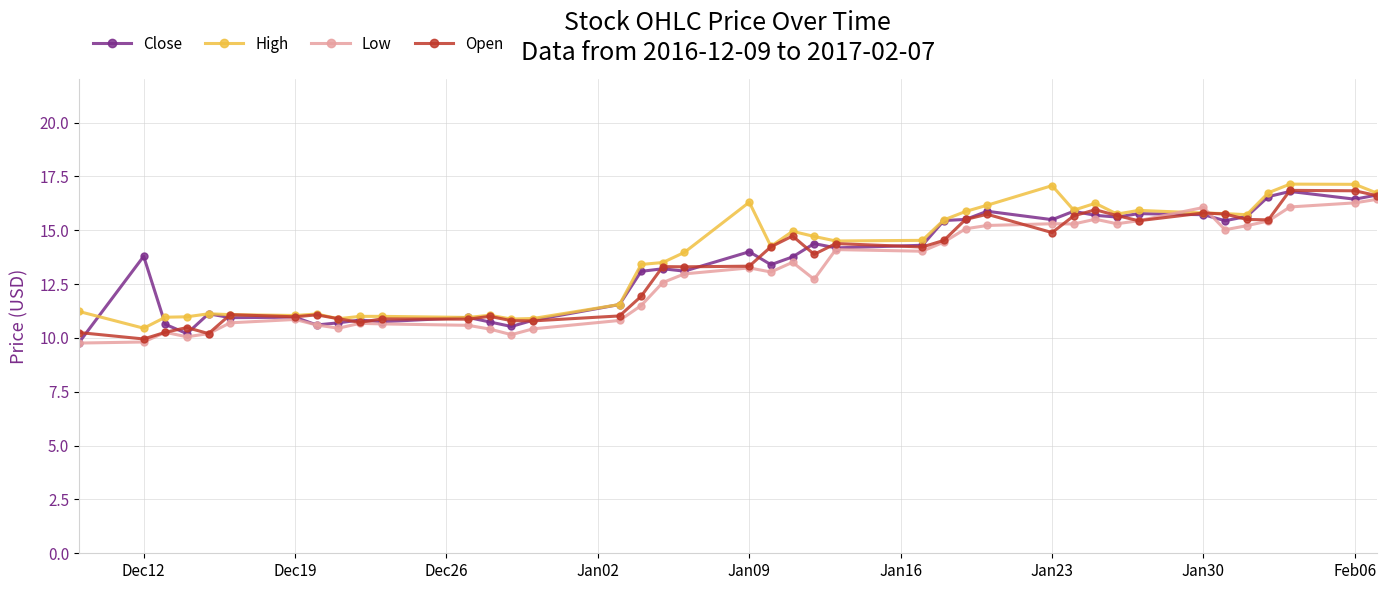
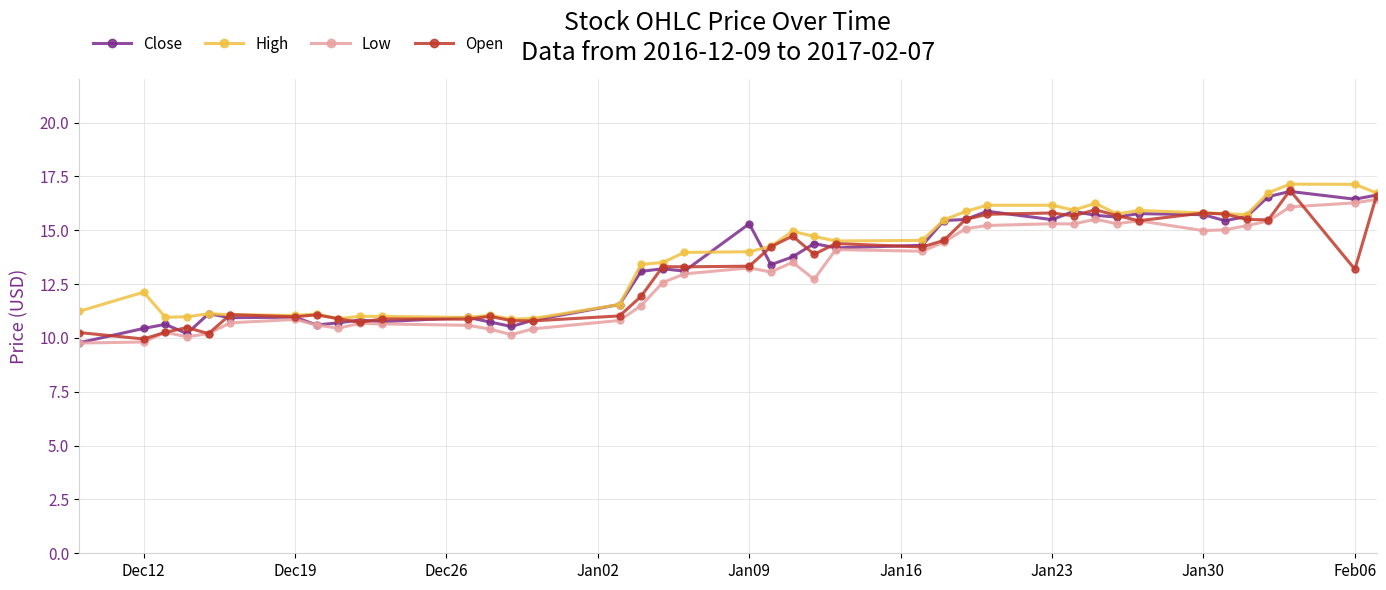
  {
    "Close": {
-     "Dec12": 13.8,
-     "Jan09": 14.0,
+     "Dec12": 10.4,
+     "Jan09": 15.3,
      "Jan23": 15.5,
      "Feb06": 16.4
    },
    "High": {
-     "Dec12": 10.4,
-     "Jan09": 16.3,
-     "Jan23": 17.1,
+     "Dec12": 12.1,
+     "Jan09": 14.0,
+     "Jan23": 16.2,
      "Feb06": 17.1
    },
    "Low": {
      "Dec12": 9.8,
      "Jan23": 15.3,
-     "Jan30": 16.1,
+     "Jan30": 15.0,
      "Feb06": 16.3
    },
    "Open": {
      "Dec12": 9.9,
-     "Jan23": 14.9,
-     "Feb06": 16.8
+     "Jan23": 15.8,
+     "Feb06": 13.2
    }
  }
